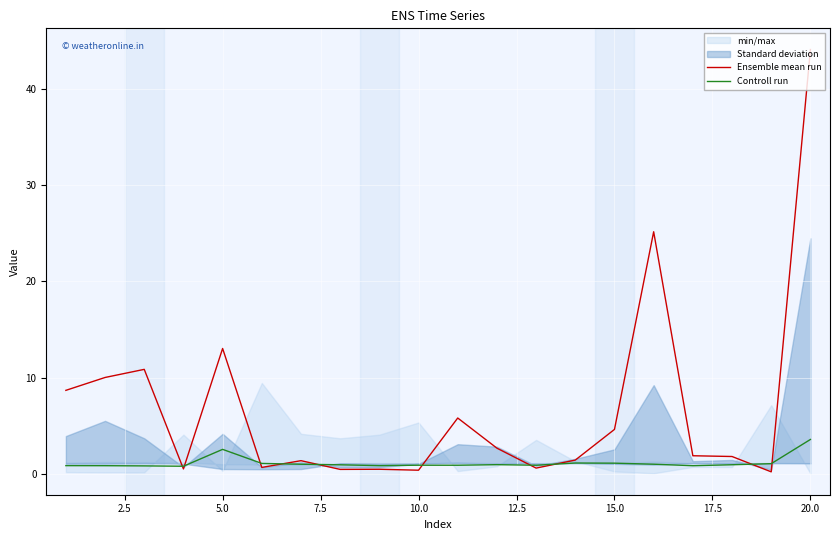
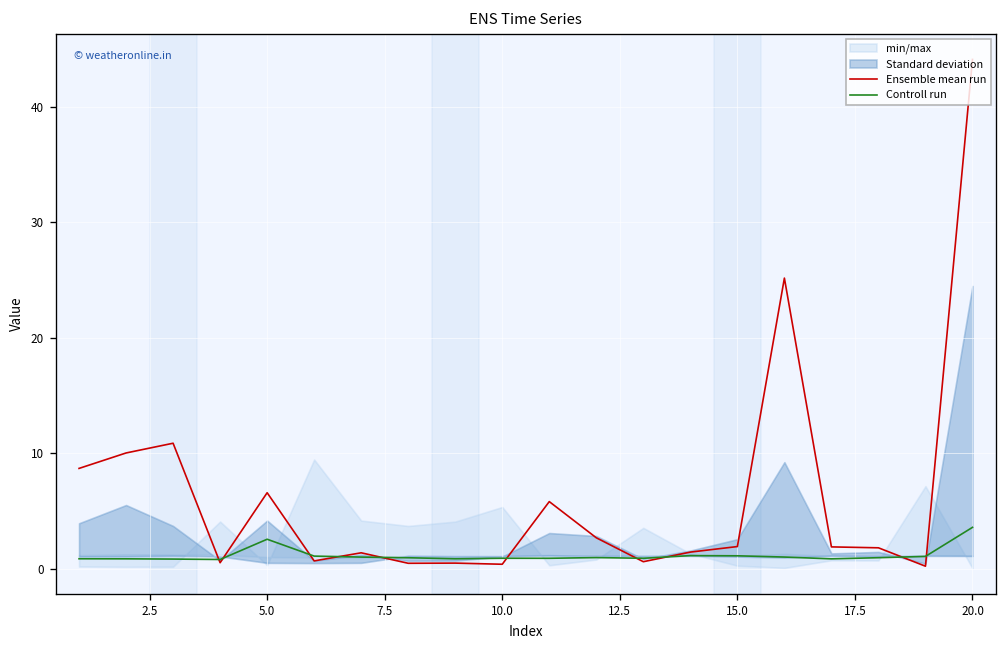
  {
    "Ensemble mean run": {
-     "5.0": 13,
+     "5.0": 7,
      "10.0": 0,
-     "15.0": 5
+     "15.0": 2
    },
    "Controll run": {
      "5.0": 3,
      "20.0": 4
    }
  }
